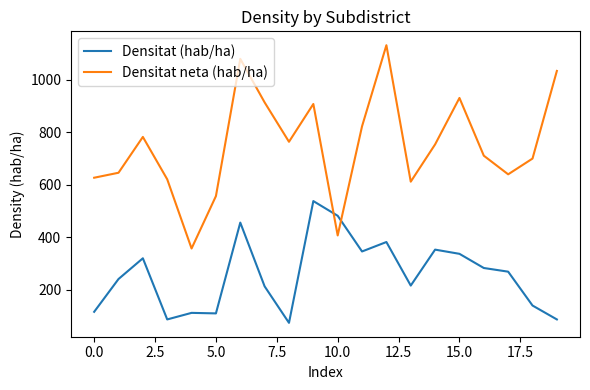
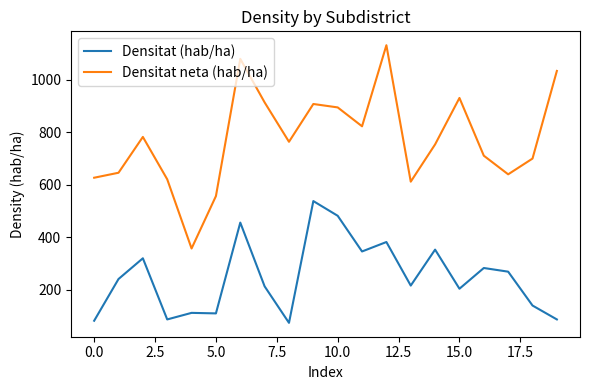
  {
    "Densitat (hab/ha)": {
-     "0.0": 120,
+     "0.0": 80,
      "5.0": 110,
      "10.0": 480,
-     "15.0": 340
+     "15.0": 200
    },
    "Densitat neta (hab/ha)": {
      "0.0": 630,
      "5.0": 560,
-     "10.0": 410,
+     "10.0": 890,
      "15.0": 930
    }
  }
